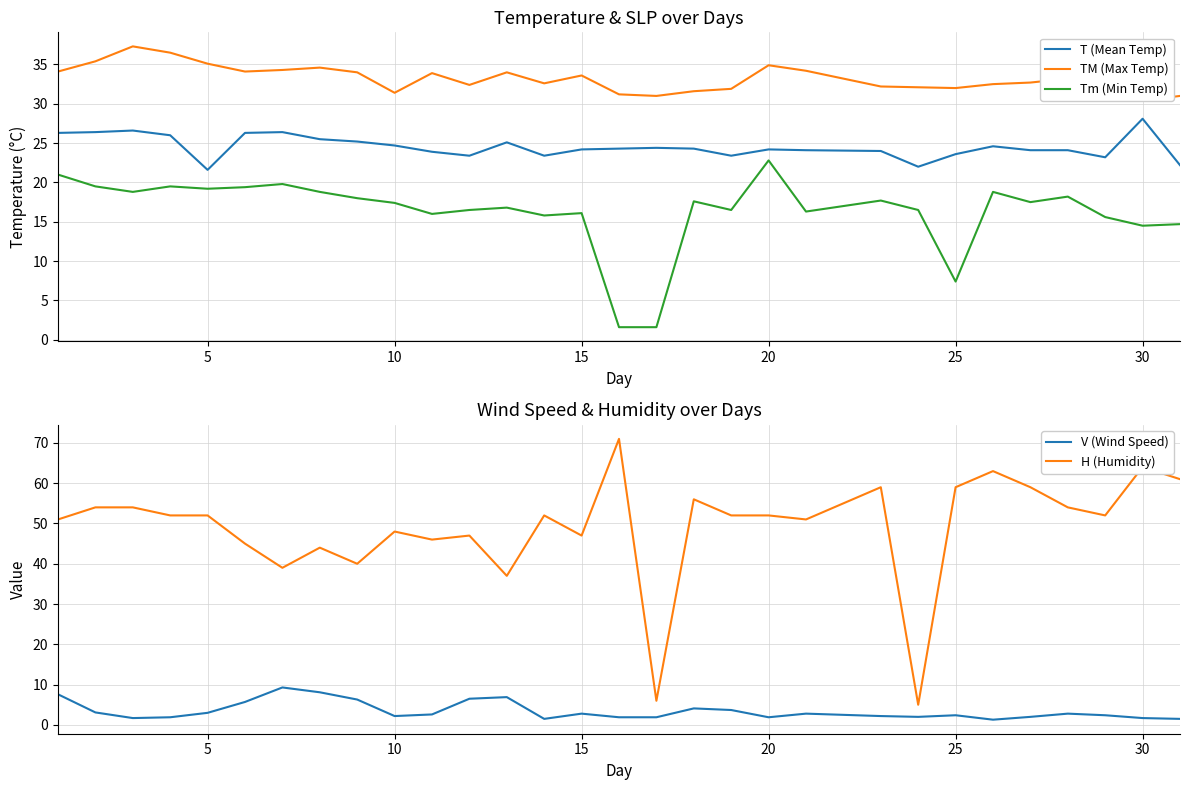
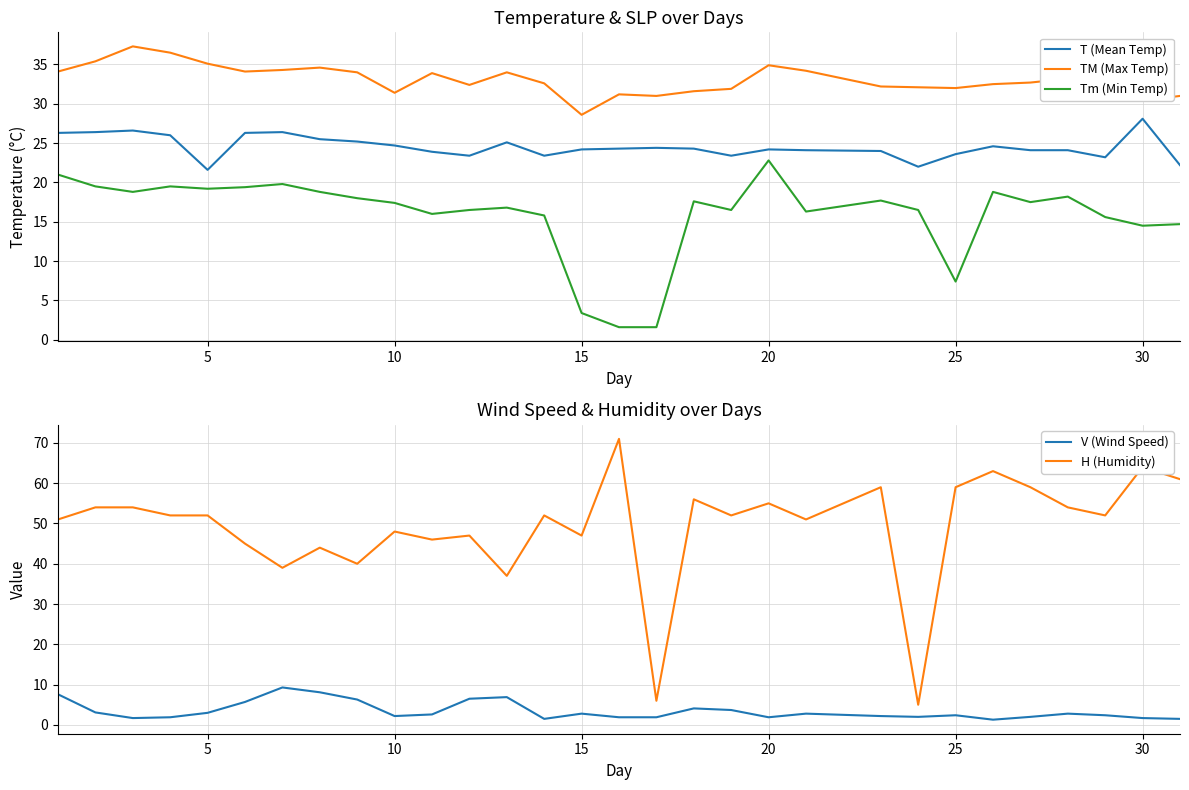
  {
    "Temperature & SLP over Days": {
      "T (Mean Temp)": {
        "5": 22,
        "10": 25,
        "15": 24,
        "20": 24,
        "25": 24,
        "30": 28
      },
      "TM (Max Temp)": {
        "5": 35,
        "10": 31,
-       "15": 34,
+       "15": 29,
        "20": 35,
        "25": 32
      },
      "Tm (Min Temp)": {
        "5": 19,
        "10": 17,
-       "15": 16,
+       "15": 3,
        "20": 23,
        "25": 7,
        "30": 15
      }
    },
    "Wind Speed & Humidity over Days": {
      "V (Wind Speed)": {
        "5": 3,
        "10": 2,
        "15": 3,
        "20": 2,
        "25": 2,
        "30": 2
      },
      "H (Humidity)": {
        "5": 52,
        "10": 48,
        "15": 47,
-       "20": 52,
+       "20": 55,
        "25": 59
      }
    }
  }
